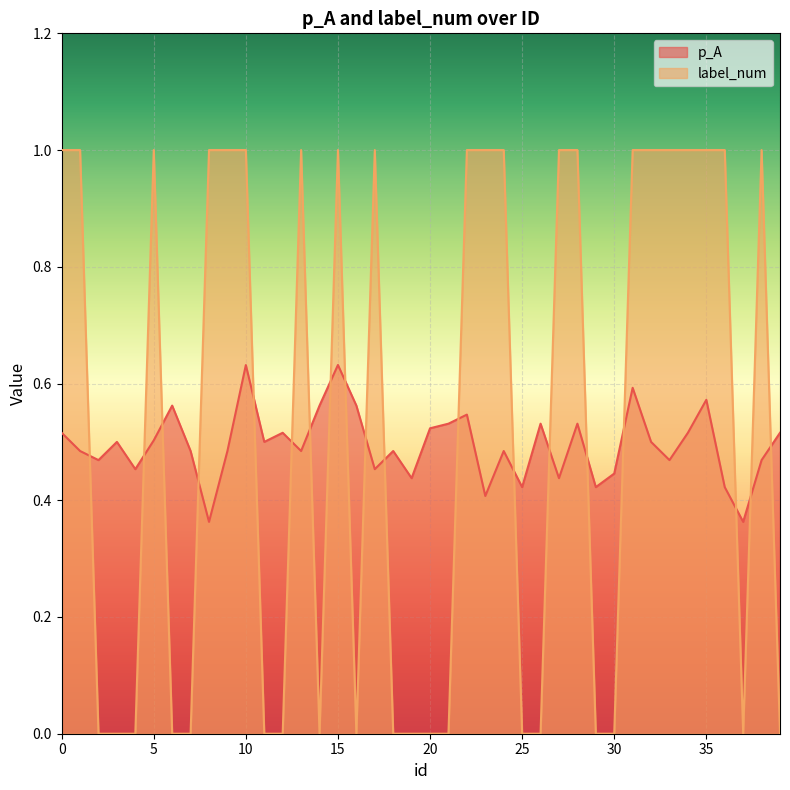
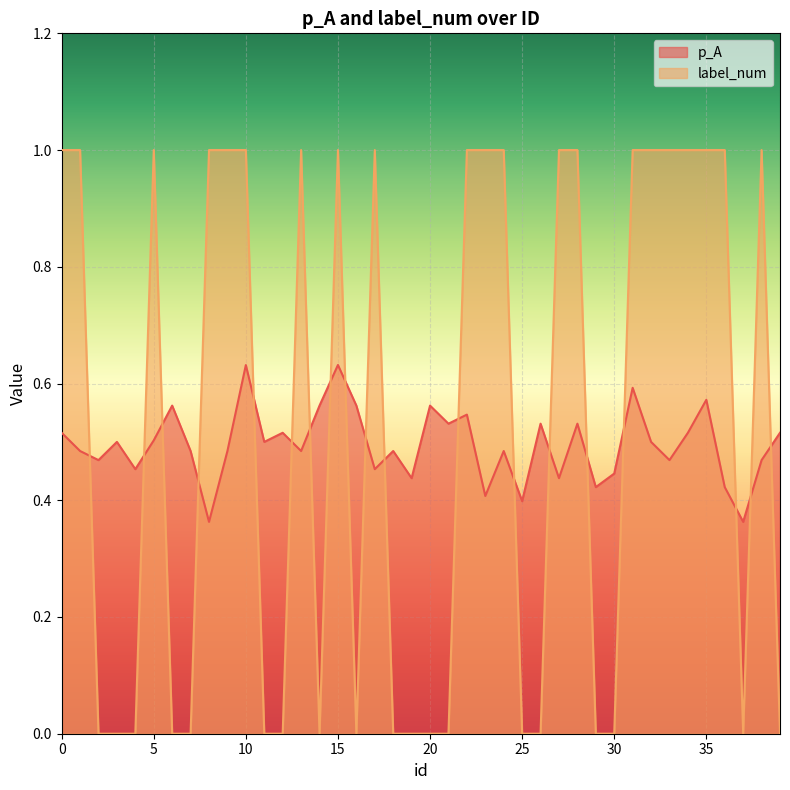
  {
    "p_A": {
      "0": 0.52,
      "5": 0.50,
      "10": 0.63,
      "15": 0.63,
-     "20": 0.52,
-     "25": 0.42,
+     "20": 0.56,
+     "25": 0.40,
      "30": 0.45,
      "35": 0.57
    },
    "label_num": {
      "0": 1.00,
      "5": 1.00,
      "10": 1.00,
      "15": 1.00,
      "20": 0.00,
      "25": 0.00,
      "30": 0.00,
      "35": 1.00
    }
  }
